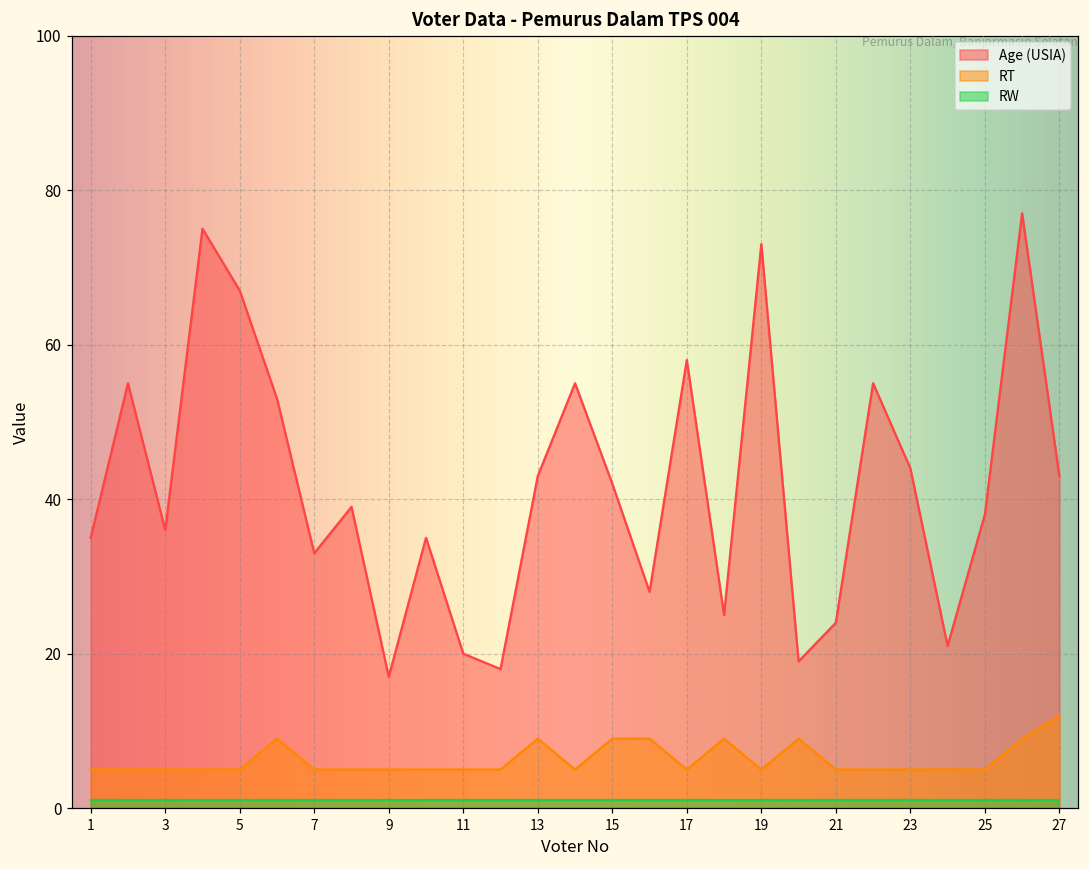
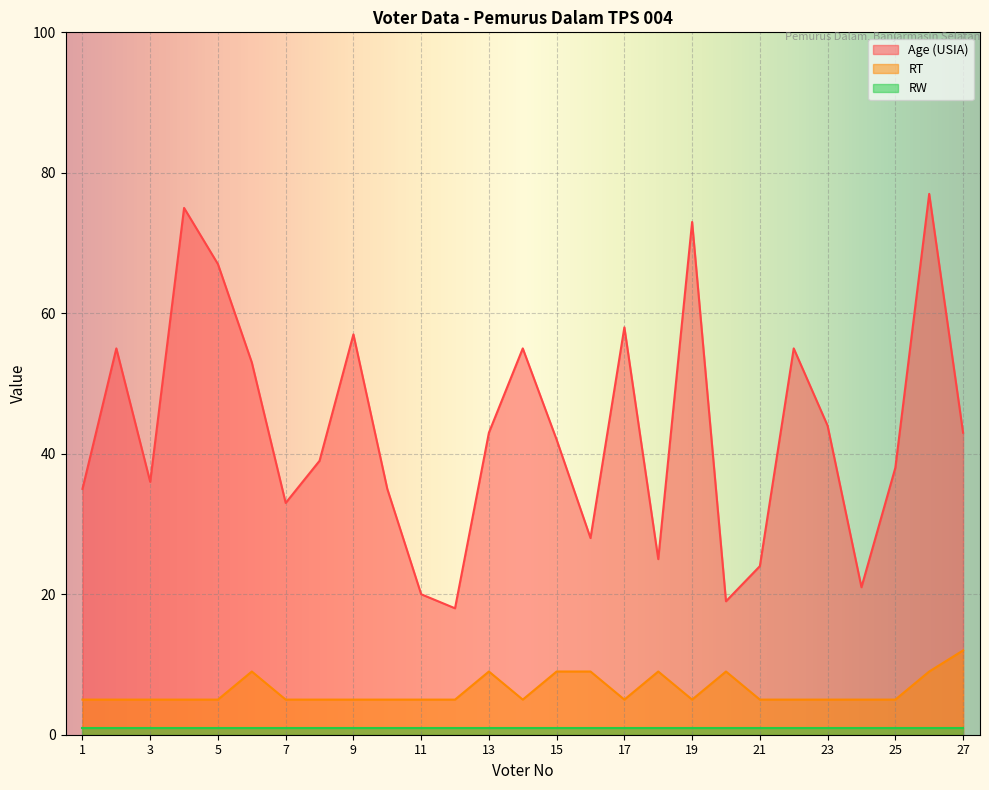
  {
    "Age (USIA)": {
      "1": 35,
      "3": 36,
      "5": 67,
      "7": 33,
-     "9": 17,
+     "9": 57,
      "11": 20,
      "13": 43,
      "15": 42,
      "17": 58,
      "19": 73,
      "21": 24,
      "23": 44,
      "25": 38,
      "27": 43
    },
    "RT": {
      "1": 5,
      "3": 5,
      "5": 5,
      "7": 5,
      "9": 5,
      "11": 5,
      "13": 9,
      "15": 9,
      "17": 5,
      "19": 5,
      "21": 5,
      "23": 5,
      "25": 5,
      "27": 12
    },
    "RW": {
      "1": 1,
      "3": 1,
      "5": 1,
      "7": 1,
      "9": 1,
      "11": 1,
      "13": 1,
      "15": 1,
      "17": 1,
      "19": 1,
      "21": 1,
      "23": 1,
      "25": 1,
      "27": 1
    }
  }
